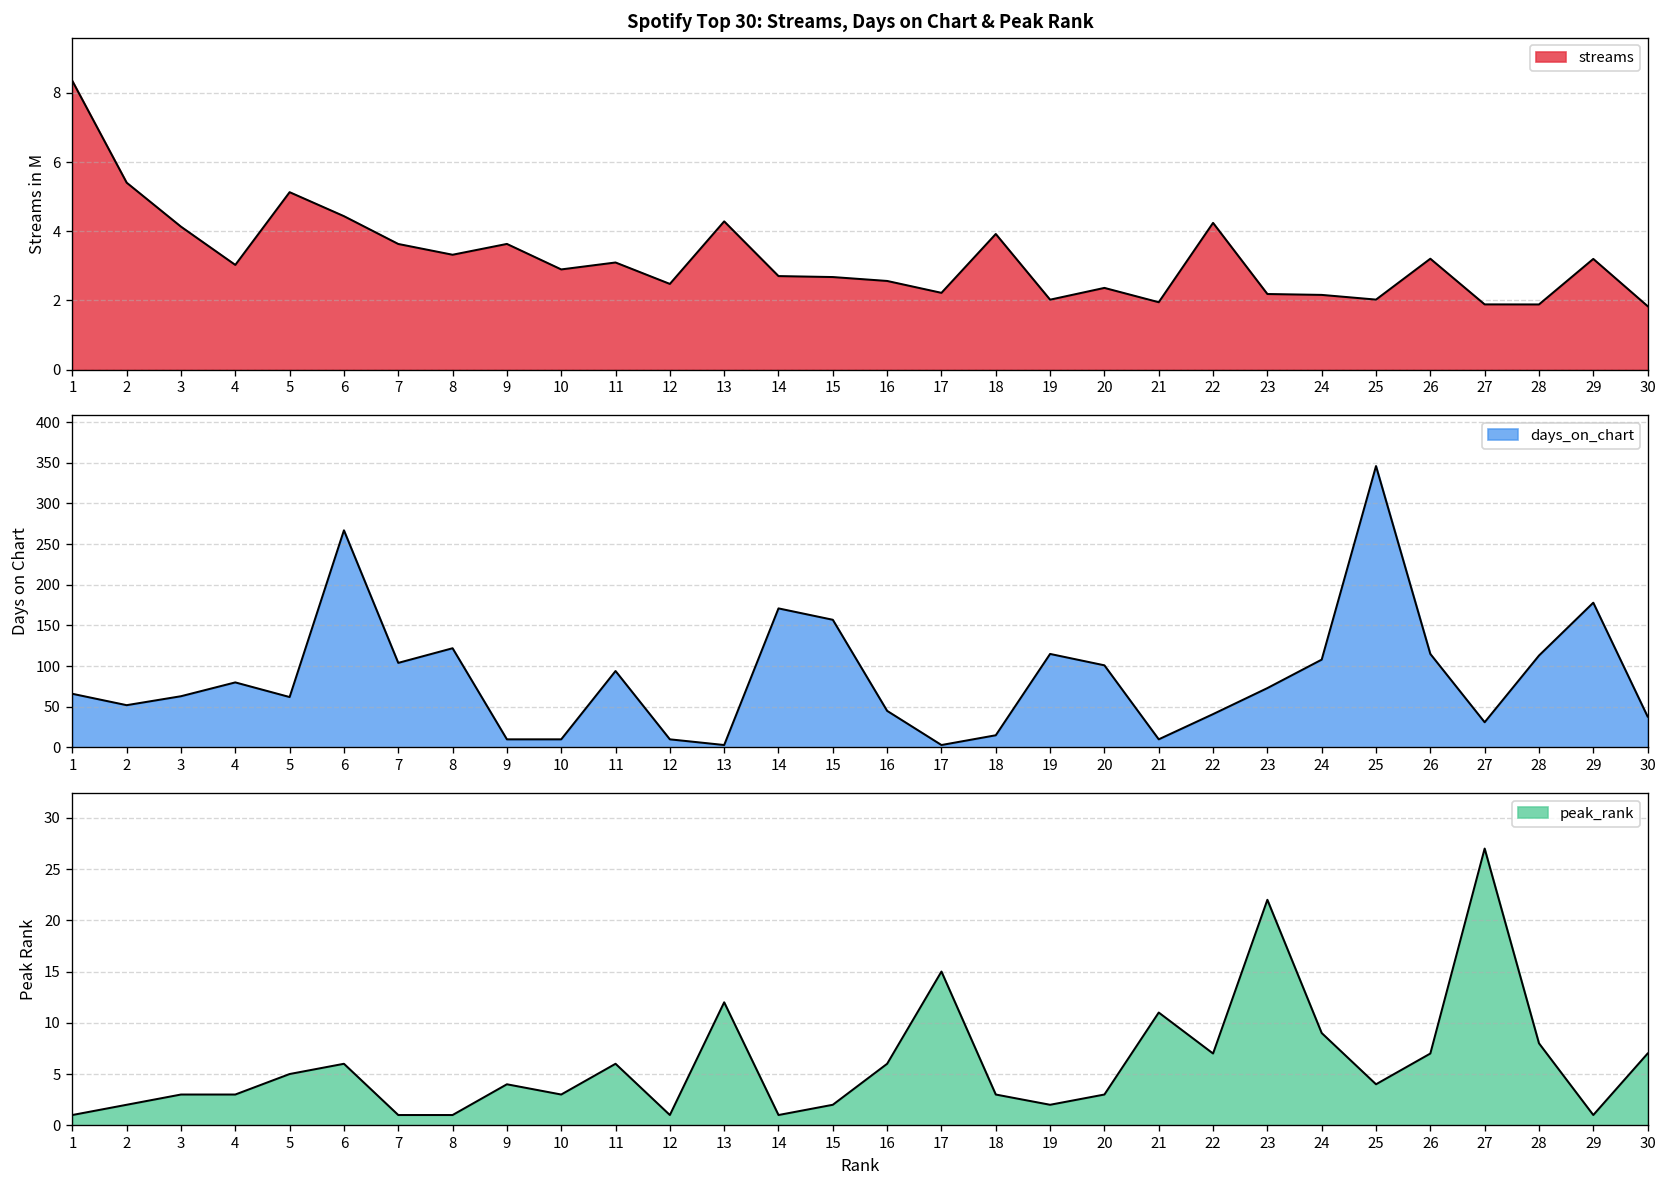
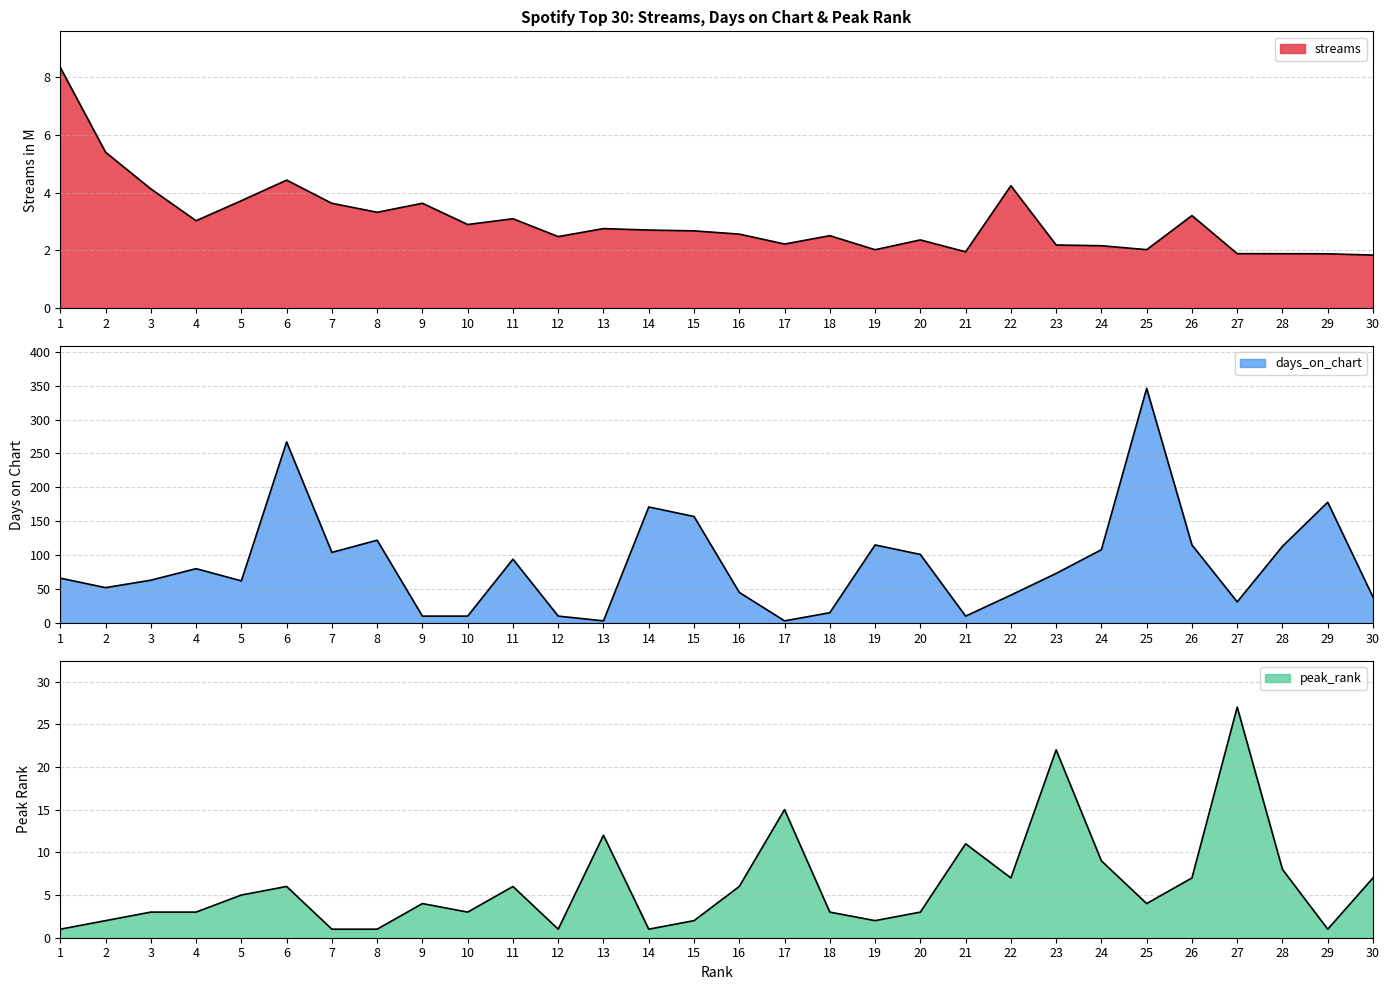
  {
    "Spotify Top 30: Streams, Days on Chart & Peak Rank": {
      "1": 8.3,
      "2": 5.4,
      "3": 4.1,
      "4": 3.0,
-     "5": 5.1,
+     "5": 3.7,
      "6": 4.4,
      "7": 3.6,
      "8": 3.3,
      "9": 3.6,
      "10": 2.9,
      "11": 3.1,
      "12": 2.5,
-     "13": 4.3,
+     "13": 2.8,
      "14": 2.7,
      "15": 2.7,
      "16": 2.6,
      "17": 2.2,
-     "18": 3.9,
+     "18": 2.5,
      "19": 2.0,
      "20": 2.4,
      "21": 1.9,
      "22": 4.2,
      "23": 2.2,
      "24": 2.2,
      "25": 2.0,
      "26": 3.2,
      "27": 1.9,
      "28": 1.9,
-     "29": 3.2,
+     "29": 1.9,
      "30": 1.8
    }
  }
